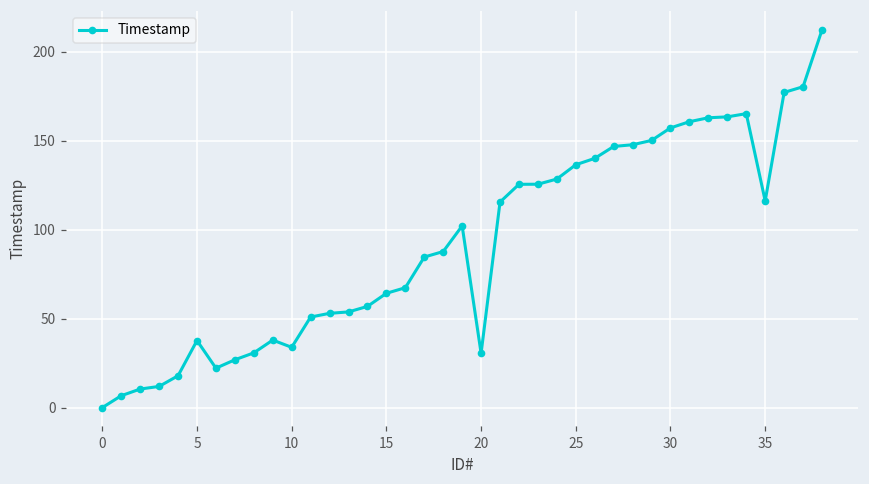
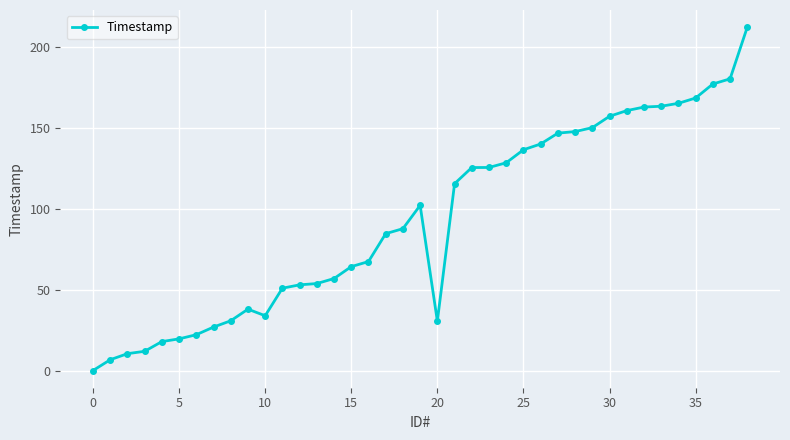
  {
    "0": 0,
-   "5": 38,
+   "5": 20,
    "10": 34,
    "15": 64,
    "20": 31,
    "25": 136,
    "30": 157,
-   "35": 116
+   "35": 168
  }
